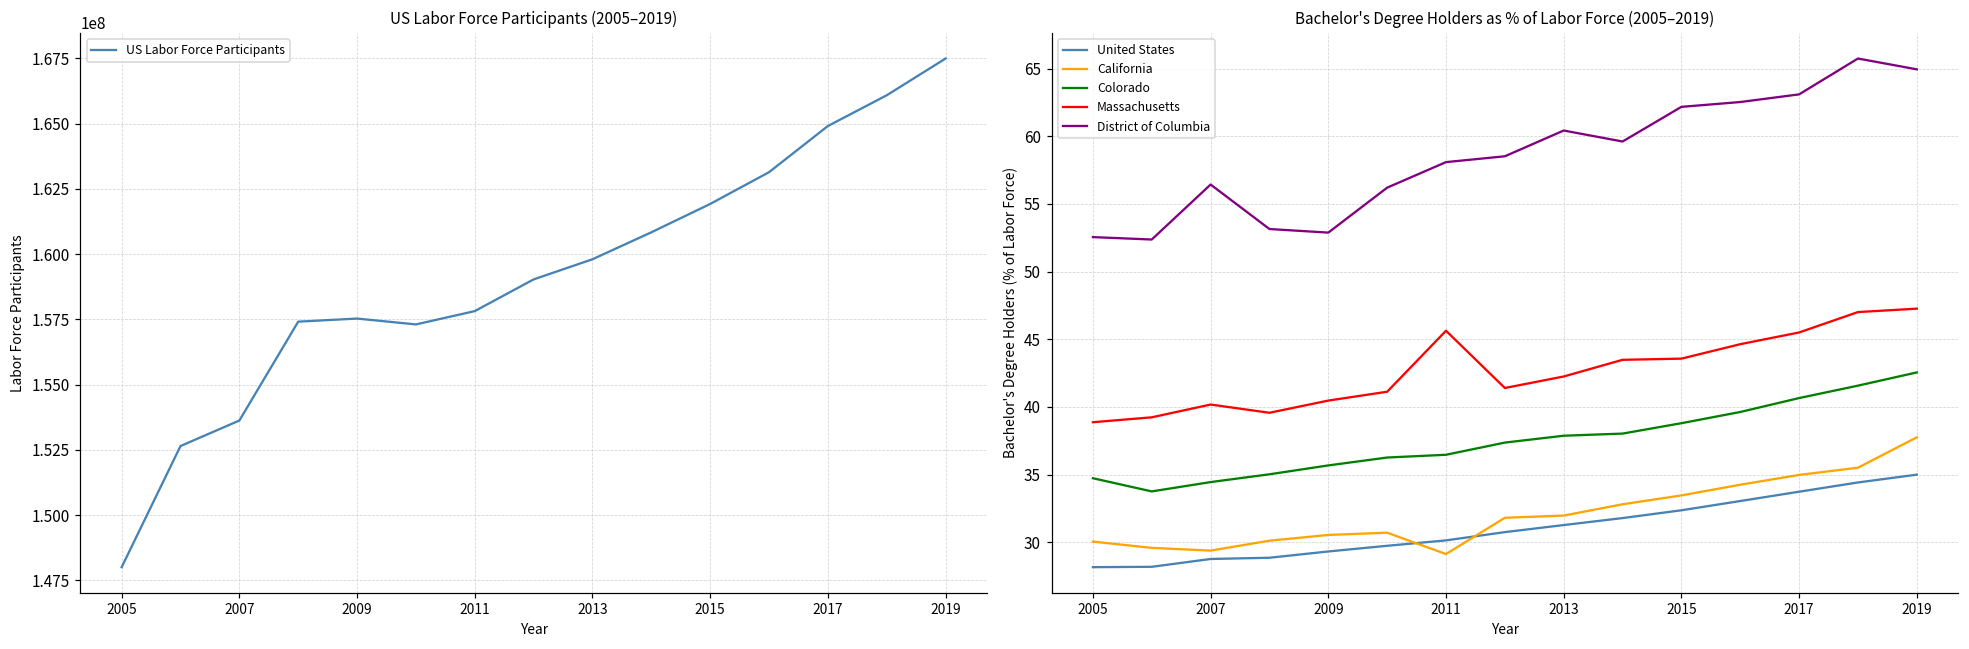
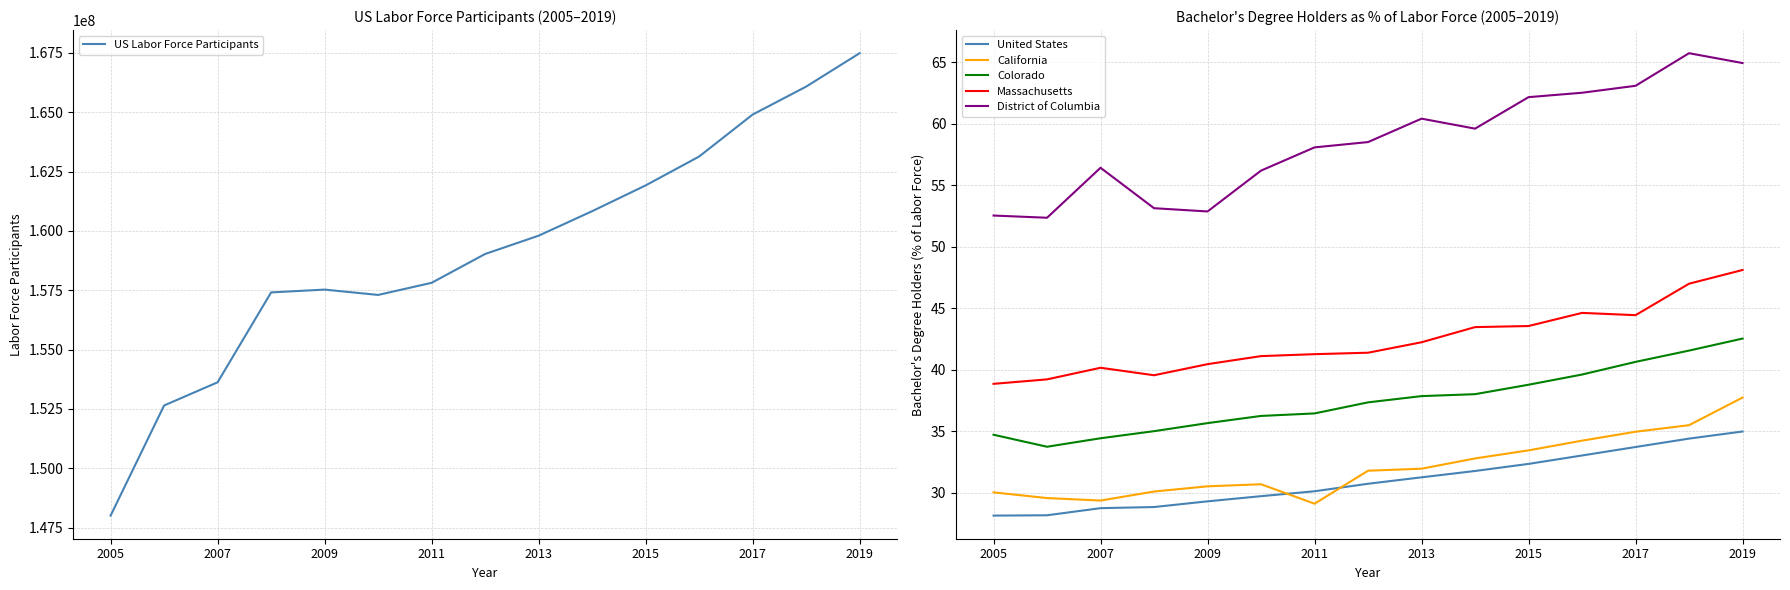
  {
    "US Labor Force Participants (2005–2019)": {
      "2005": 148000000,
      "2007": 153600000,
      "2009": 157500000,
      "2011": 157800000,
      "2013": 159800000,
      "2015": 161900000,
      "2017": 164900000,
      "2019": 167500000
    },
    "Bachelor's Degree Holders as % of Labor Force (2005–2019)": {
      "United States": {
        "2005": 28.2,
        "2007": 28.8,
        "2009": 29.3,
        "2011": 30.1,
        "2013": 31.3,
        "2015": 32.4,
        "2017": 33.7,
        "2019": 35.0
      },
      "California": {
        "2005": 30.0,
        "2007": 29.4,
        "2009": 30.5,
        "2011": 29.1,
        "2013": 32.0,
        "2015": 33.5,
        "2017": 35.0,
        "2019": 37.8
      },
      "Colorado": {
        "2005": 34.7,
        "2007": 34.4,
        "2009": 35.7,
        "2011": 36.5,
        "2013": 37.9,
        "2015": 38.8,
        "2017": 40.7,
        "2019": 42.5
      },
      "Massachusetts": {
        "2005": 38.9,
        "2007": 40.2,
        "2009": 40.5,
-       "2011": 45.6,
+       "2011": 41.3,
        "2013": 42.2,
        "2015": 43.6,
-       "2017": 45.5,
-       "2019": 47.3
+       "2017": 44.5,
+       "2019": 48.1
      },
      "District of Columbia": {
        "2005": 52.5,
        "2007": 56.4,
        "2009": 52.9,
        "2011": 58.1,
        "2013": 60.4,
        "2015": 62.2,
        "2017": 63.1,
        "2019": 64.9
      }
    }
  }
